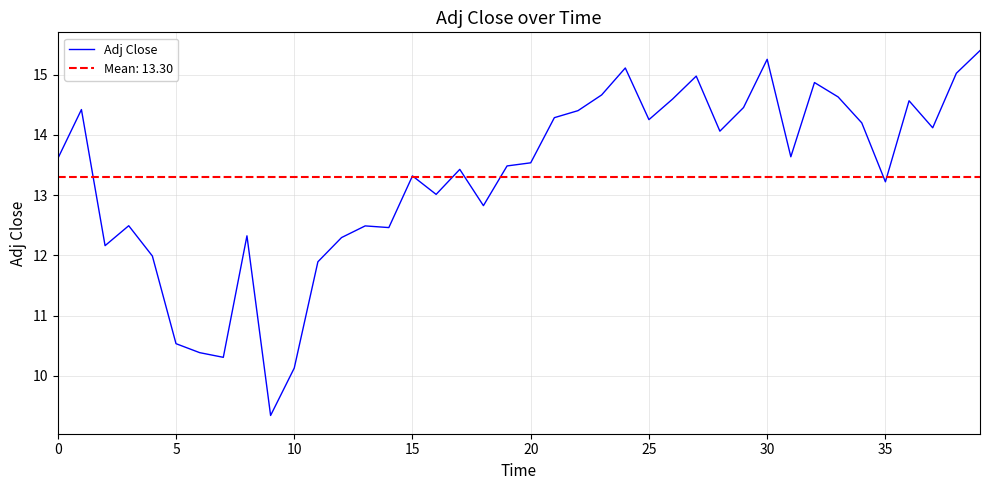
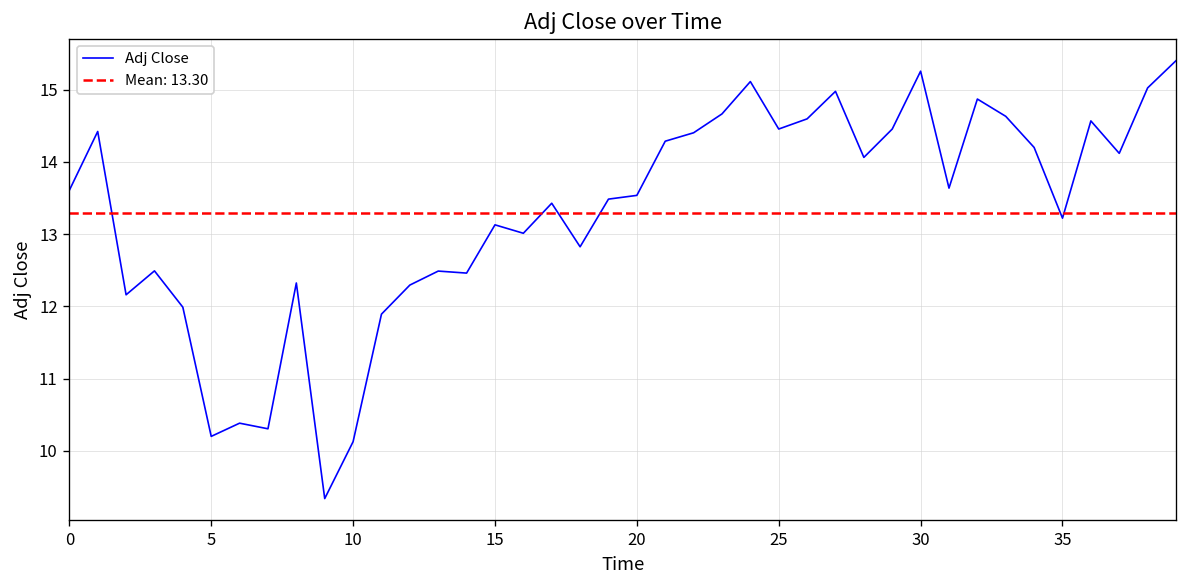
  {
    "0": 13.6,
-   "5": 10.5,
+   "5": 10.2,
    "10": 10.1,
-   "15": 13.3,
+   "15": 13.1,
    "20": 13.5,
-   "25": 14.3,
+   "25": 14.5,
    "30": 15.3,
    "35": 13.2
  }
